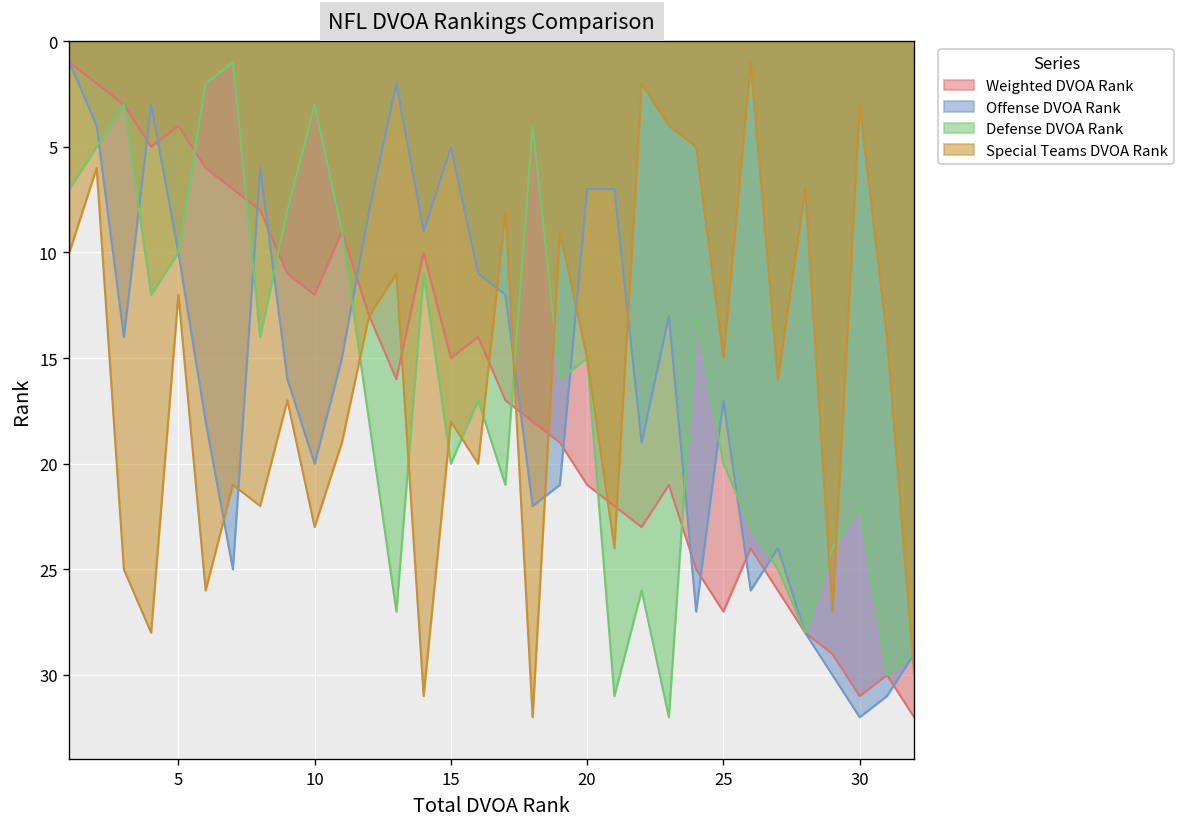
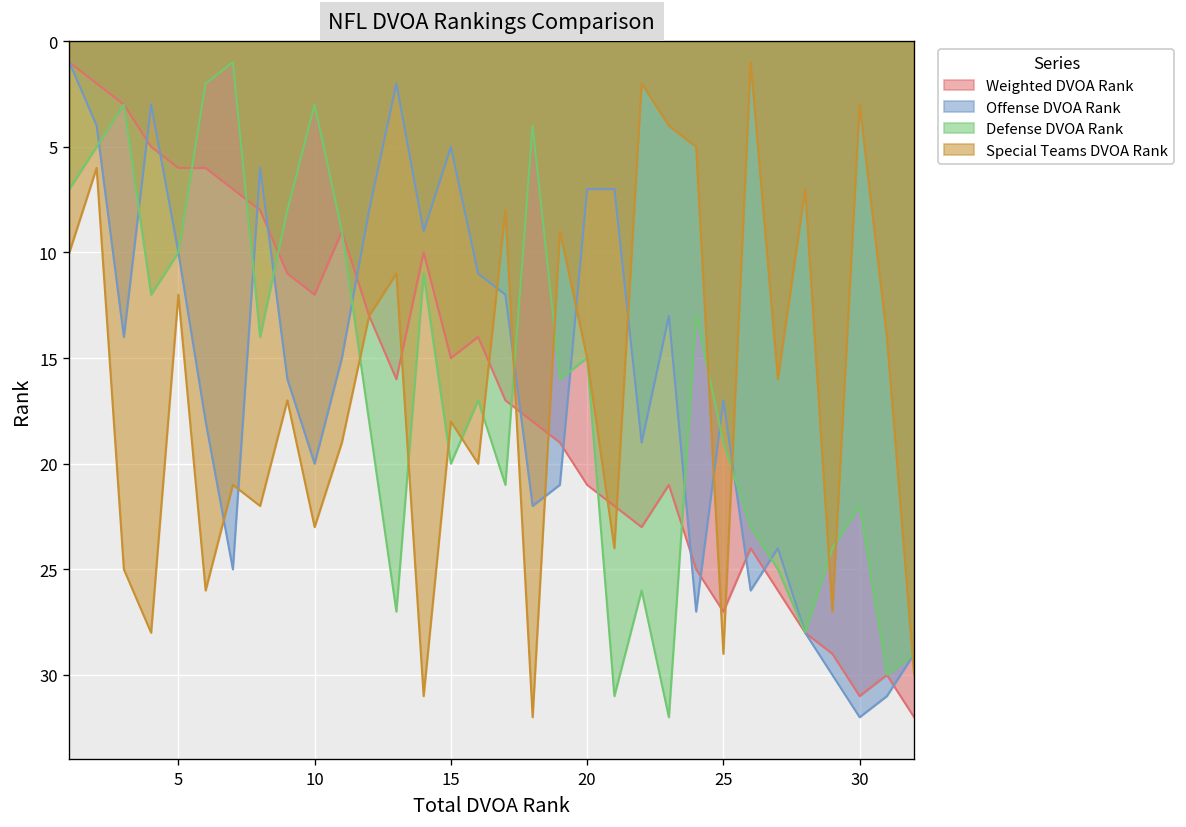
  {
    "Weighted DVOA Rank": {
-     "5": 4,
+     "5": 6,
      "10": 12,
      "15": 15,
      "20": 21,
      "25": 27,
      "30": 31
    },
    "Offense DVOA Rank": {
      "10": 20,
      "15": 5,
      "20": 7,
      "25": 17,
      "30": 32
    },
    "Defense DVOA Rank": {
      "10": 3,
      "15": 20,
-     "25": 20,
+     "25": 19,
      "30": 22
    },
    "Special Teams DVOA Rank": {
      "5": 12,
      "10": 23,
      "15": 18,
-     "25": 15,
+     "25": 29,
      "30": 3
    }
  }
